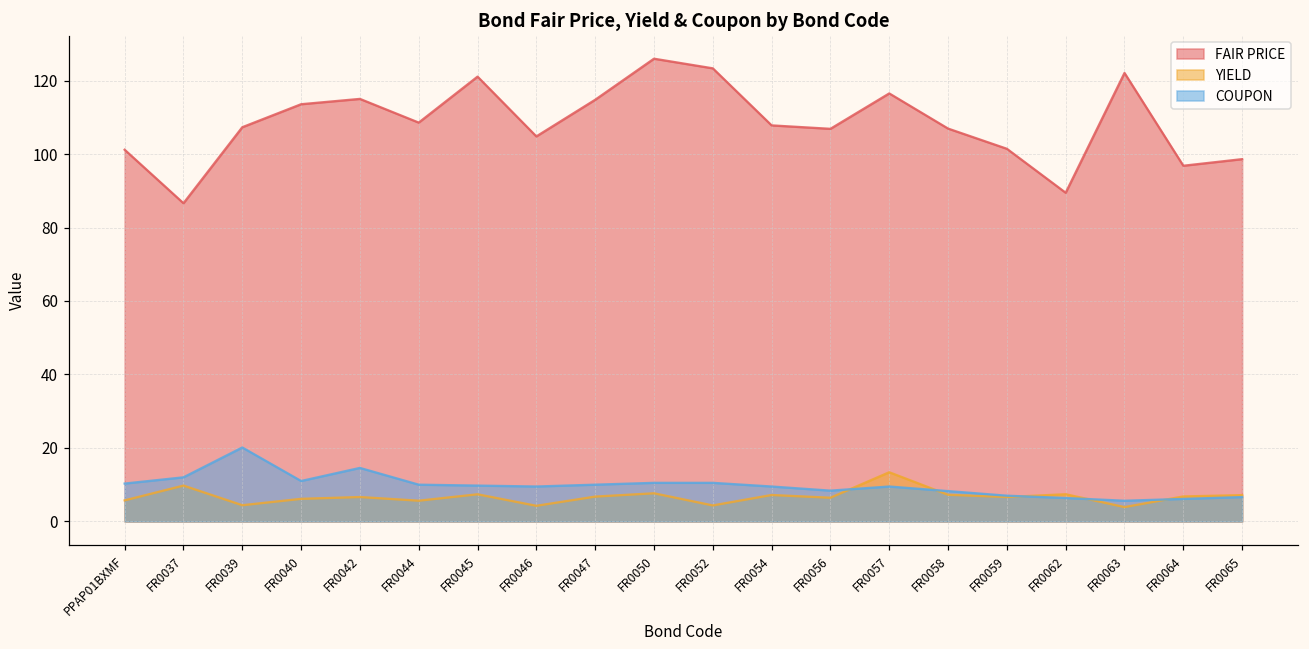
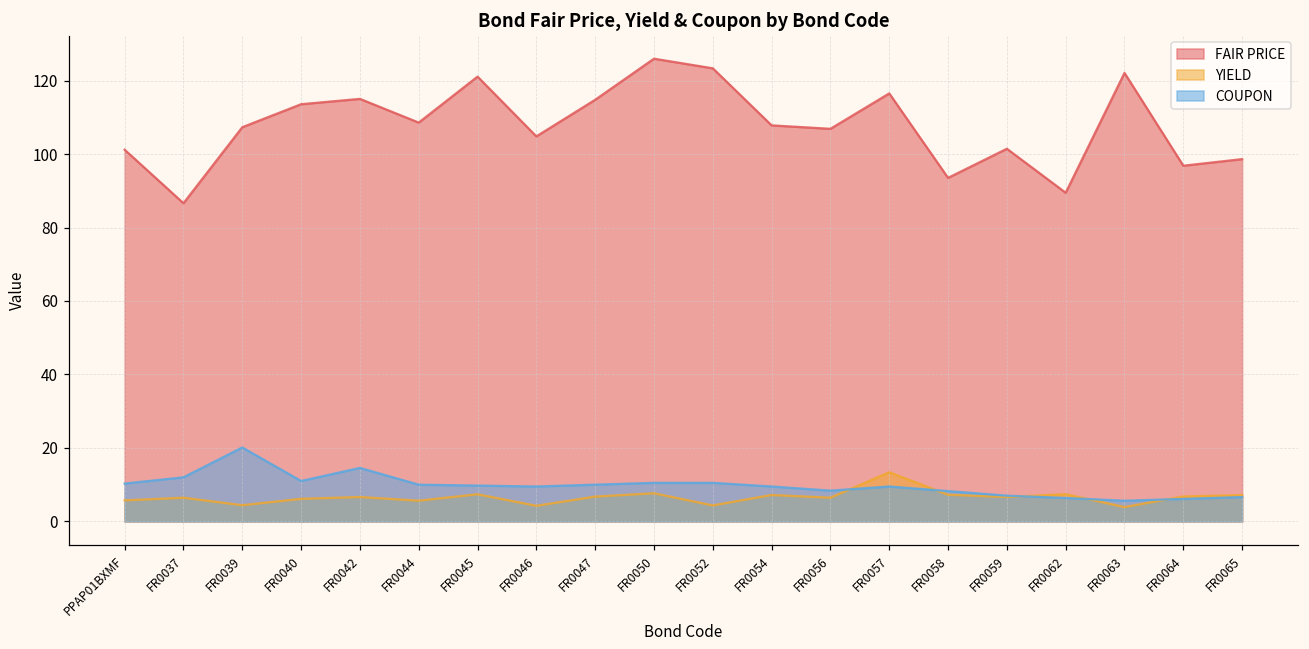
  {
    "FAIR PRICE": {
      "PPAP01BXMF": 101,
      "FR0037": 87,
      "FR0039": 107,
      "FR0040": 114,
      "FR0042": 115,
      "FR0044": 109,
      "FR0045": 121,
      "FR0046": 105,
      "FR0047": 115,
      "FR0050": 126,
      "FR0052": 123,
      "FR0054": 108,
      "FR0056": 107,
      "FR0057": 117,
-     "FR0058": 107,
+     "FR0058": 94,
      "FR0059": 101,
      "FR0062": 89,
      "FR0063": 122,
      "FR0064": 97,
      "FR0065": 99
    },
    "YIELD": {
      "PPAP01BXMF": 6,
-     "FR0037": 10,
+     "FR0037": 6,
      "FR0039": 4,
      "FR0040": 6,
      "FR0042": 7,
      "FR0044": 6,
      "FR0045": 7,
      "FR0046": 4,
      "FR0047": 7,
      "FR0050": 8,
      "FR0052": 4,
      "FR0054": 7,
      "FR0056": 6,
      "FR0057": 13,
      "FR0058": 7,
      "FR0062": 7,
      "FR0063": 4
    },
    "COUPON": {
      "PPAP01BXMF": 10,
      "FR0037": 12,
      "FR0039": 20,
      "FR0040": 11,
      "FR0042": 15,
      "FR0044": 10,
      "FR0045": 10,
      "FR0046": 10,
      "FR0047": 10,
      "FR0050": 11,
      "FR0052": 11,
      "FR0054": 10,
      "FR0056": 8,
      "FR0057": 10,
      "FR0058": 8,
      "FR0062": 6,
      "FR0063": 6
    }
  }
